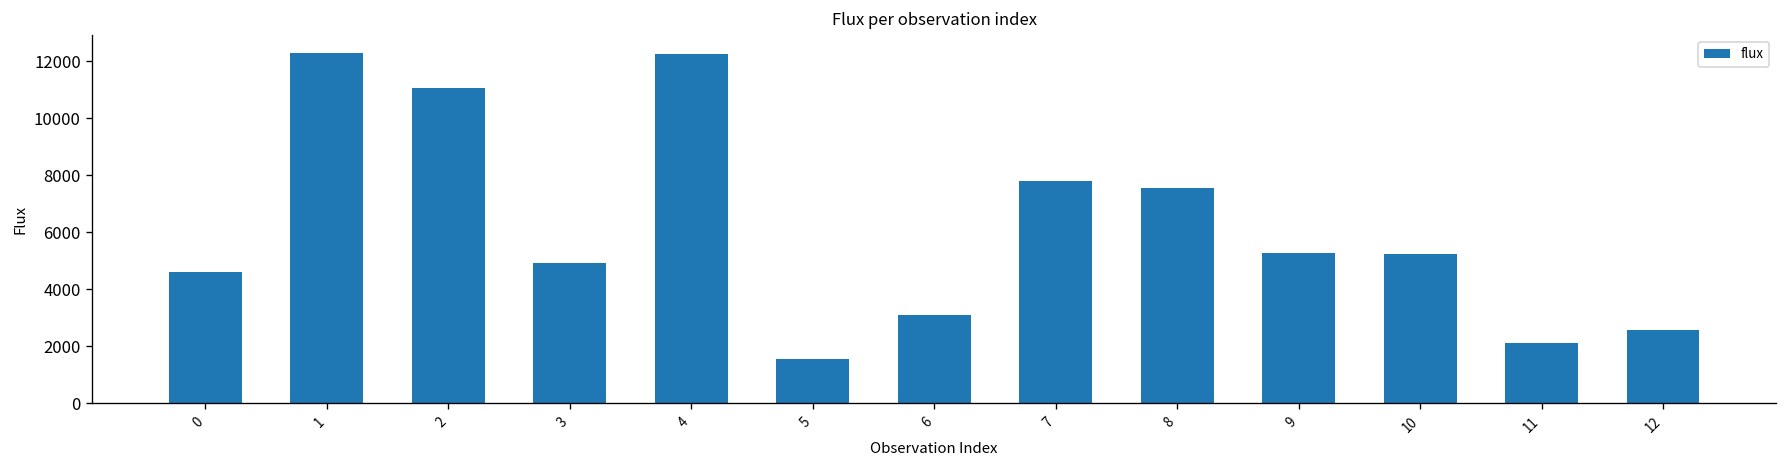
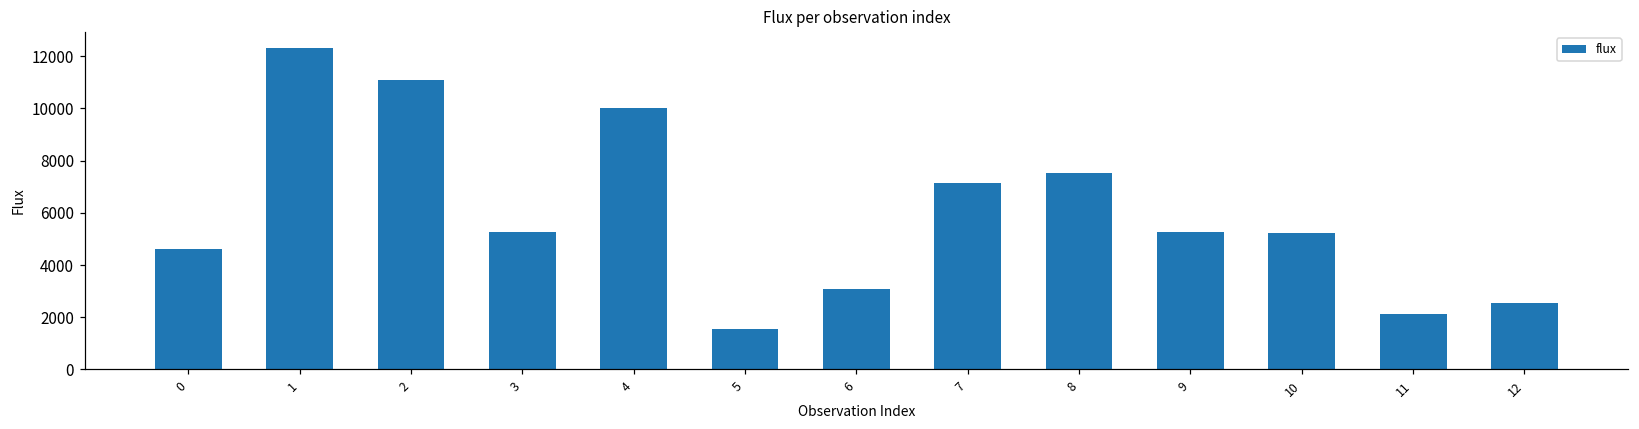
  {
    "0": 4600,
    "1": 12300,
    "2": 11100,
-   "3": 4900,
-   "4": 12200,
+   "3": 5300,
+   "4": 10000,
    "5": 1500,
    "6": 3100,
-   "7": 7800,
+   "7": 7100,
    "8": 7500,
    "9": 5300,
    "10": 5200,
    "11": 2100,
    "12": 2600
  }
